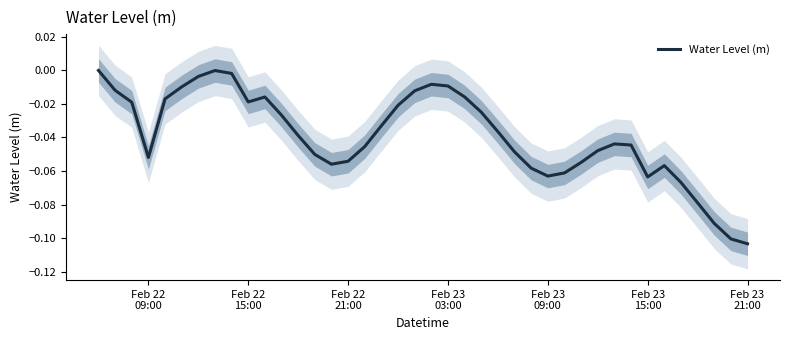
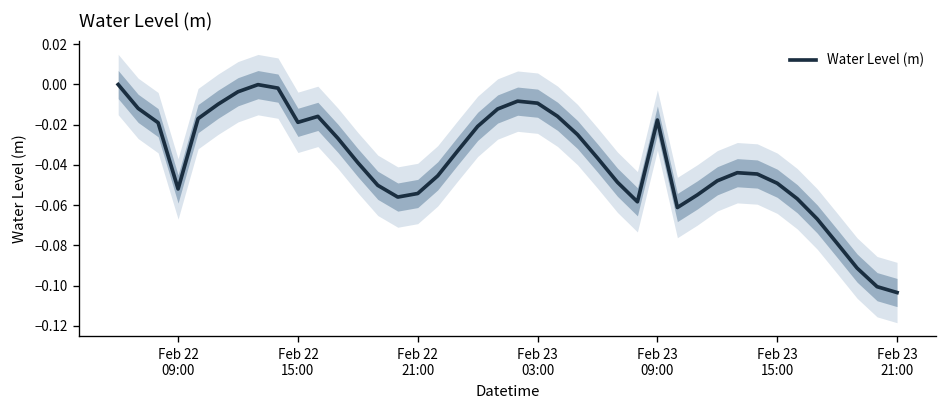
  {
    "Water Level (m)": {
      "Feb 22 09:00": -0.052,
      "Feb 22 15:00": -0.019,
      "Feb 22 21:00": -0.054,
      "Feb 23 03:00": -0.009,
-     "Feb 23 09:00": -0.063,
-     "Feb 23 15:00": -0.064,
+     "Feb 23 09:00": -0.018,
+     "Feb 23 15:00": -0.049,
      "Feb 23 21:00": -0.103
    }
  }
